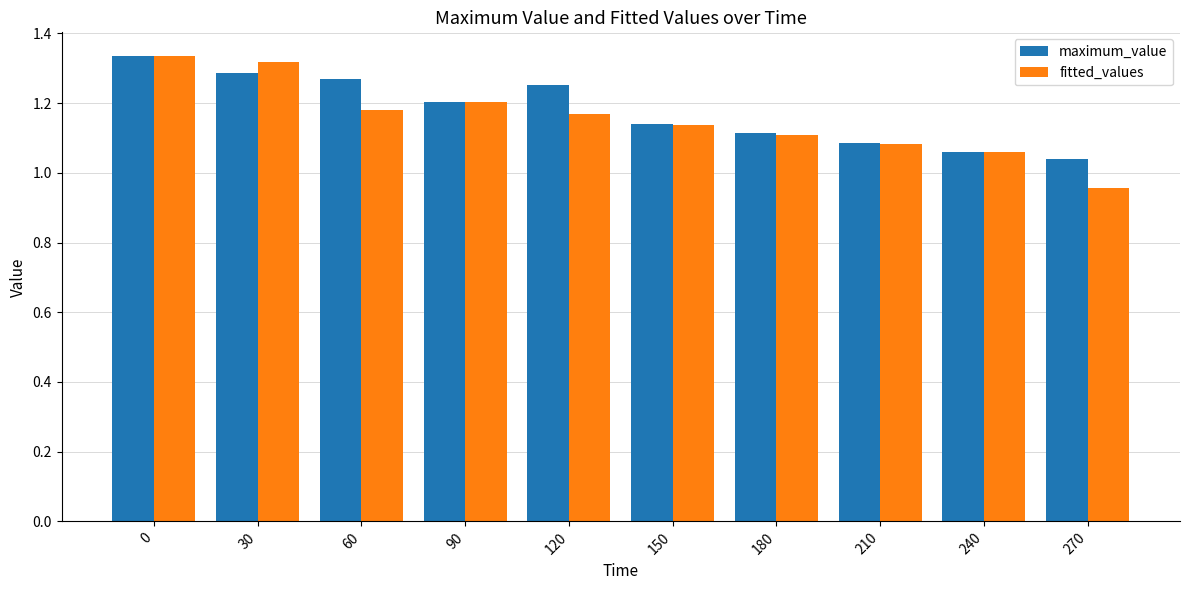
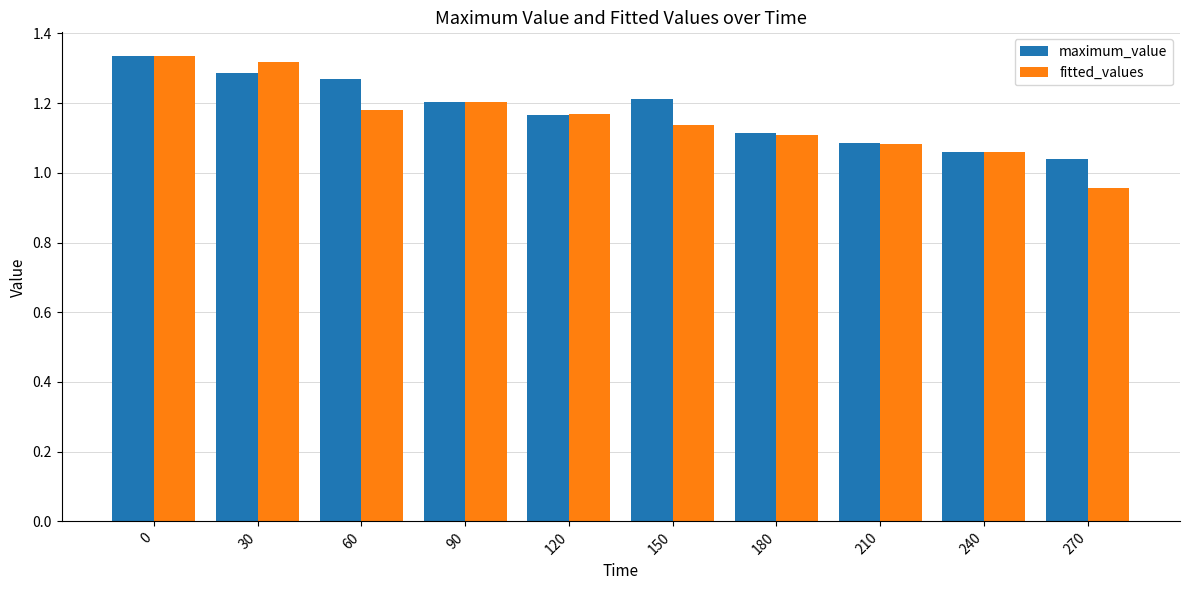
  {
    "maximum_value": {
      "0": 1.34,
      "30": 1.29,
      "60": 1.27,
      "90": 1.20,
-     "120": 1.25,
-     "150": 1.14,
+     "120": 1.17,
+     "150": 1.21,
      "180": 1.11,
      "210": 1.08,
      "240": 1.06,
      "270": 1.04
    },
    "fitted_values": {
      "0": 1.33,
      "30": 1.32,
      "60": 1.18,
      "90": 1.20,
      "120": 1.17,
      "150": 1.14,
      "180": 1.11,
      "210": 1.08,
      "240": 1.06,
      "270": 0.96
    }
  }
